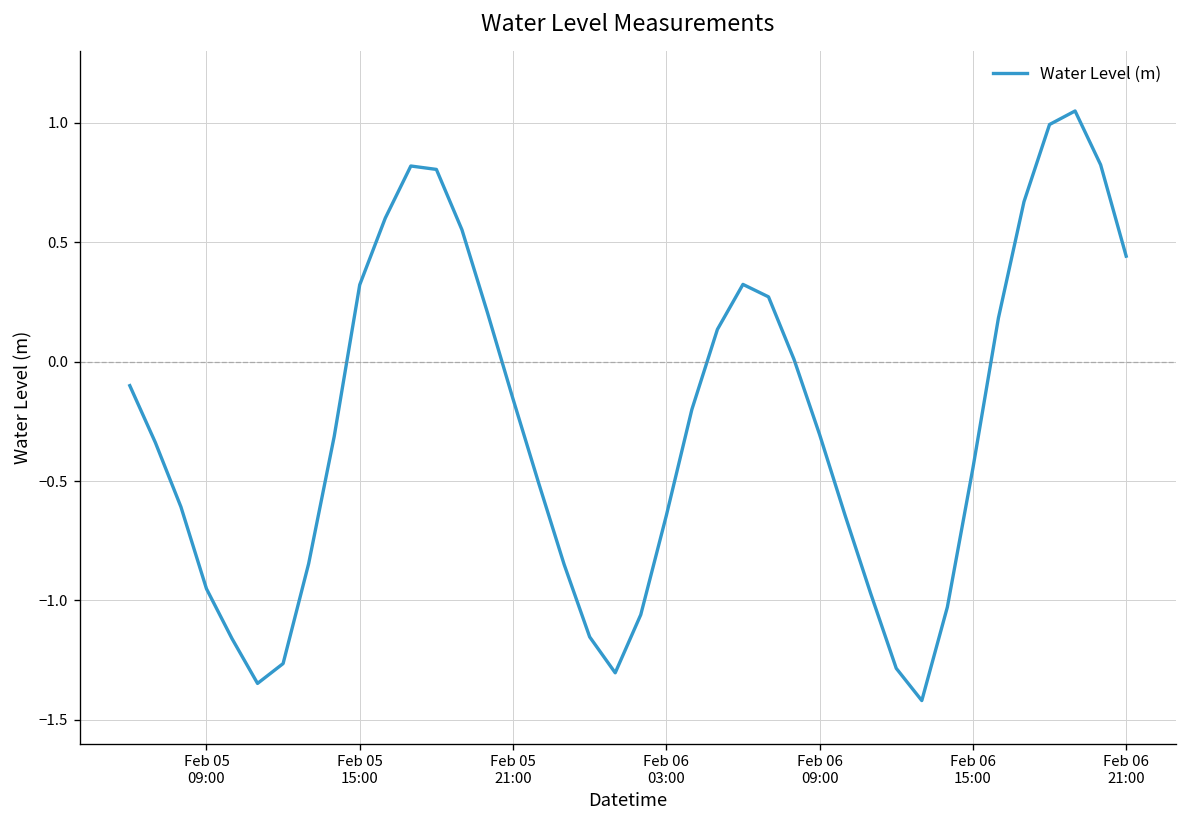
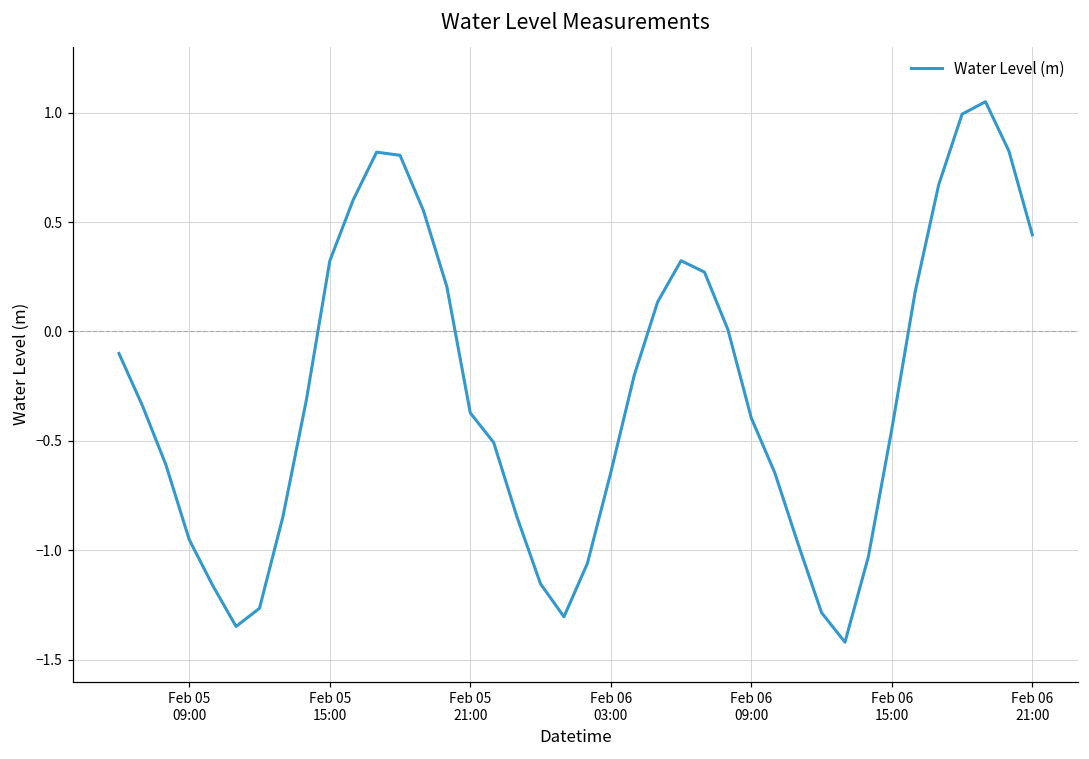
  {
    "Feb 05 09:00": -0.95,
    "Feb 05 15:00": 0.32,
-   "Feb 05 21:00": -0.16,
+   "Feb 05 21:00": -0.37,
    "Feb 06 03:00": -0.64,
-   "Feb 06 09:00": -0.31,
+   "Feb 06 09:00": -0.40,
    "Feb 06 15:00": -0.45,
    "Feb 06 21:00": 0.44
  }
